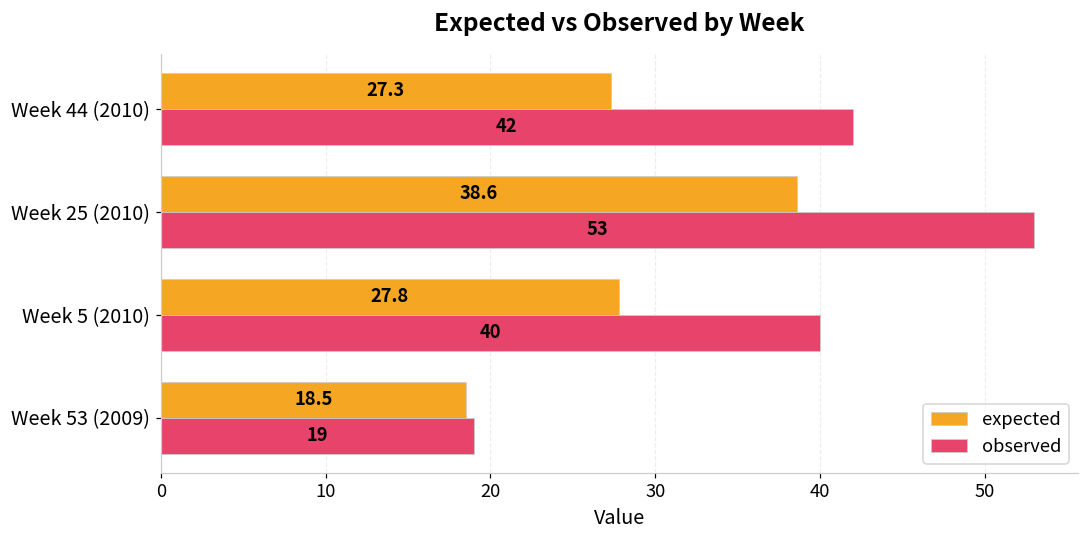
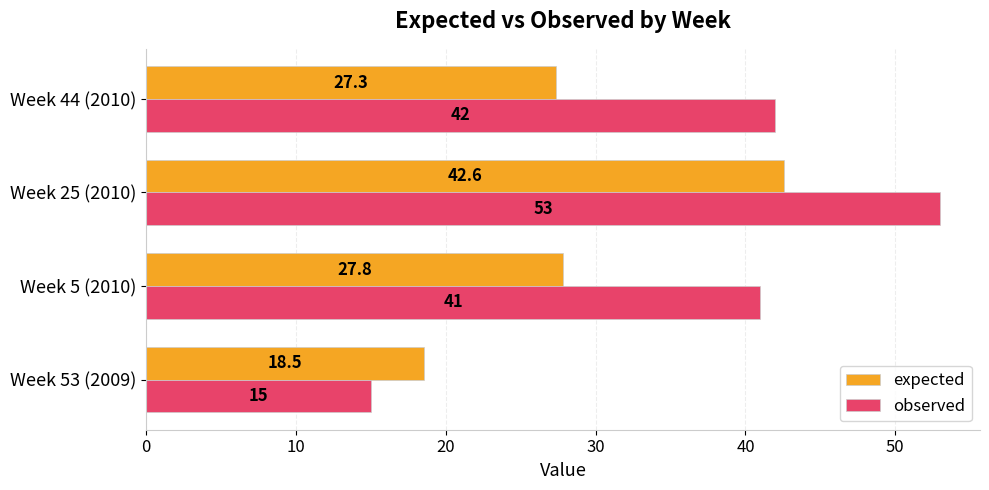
  {
    "expected": {
      "Week 44 (2010)": 27.3,
-     "Week 25 (2010)": 38.6,
+     "Week 25 (2010)": 42.6,
      "Week 5 (2010)": 27.8,
      "Week 53 (2009)": 18.5
    },
    "observed": {
      "Week 44 (2010)": 42,
      "Week 25 (2010)": 53,
-     "Week 5 (2010)": 40,
-     "Week 53 (2009)": 19
+     "Week 5 (2010)": 41,
+     "Week 53 (2009)": 15
    }
  }
